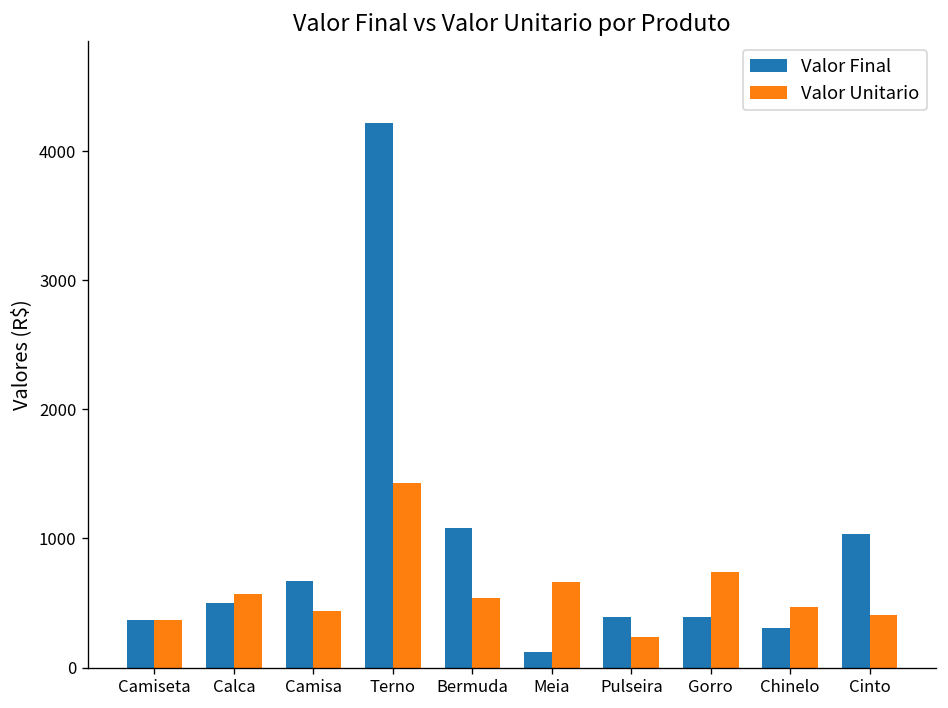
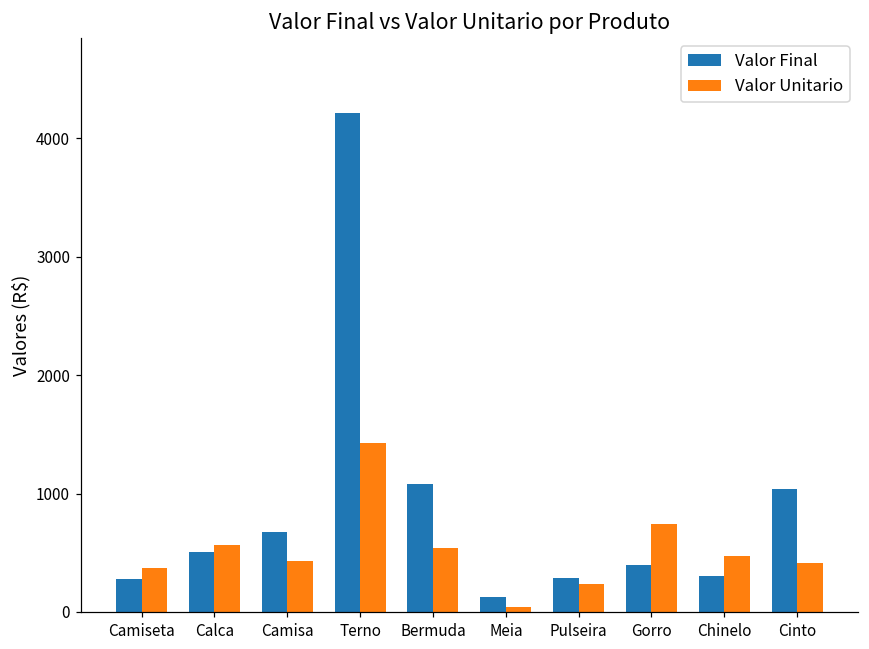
  {
    "Valor Final": {
-     "Camiseta": 370,
+     "Camiseta": 280,
      "Calca": 500,
      "Camisa": 670,
      "Terno": 4220,
      "Bermuda": 1080,
      "Meia": 120,
-     "Pulseira": 390,
+     "Pulseira": 290,
      "Gorro": 390,
      "Chinelo": 310,
      "Cinto": 1040
    },
    "Valor Unitario": {
      "Camiseta": 370,
      "Calca": 570,
      "Camisa": 430,
      "Terno": 1430,
      "Bermuda": 540,
-     "Meia": 660,
+     "Meia": 40,
      "Pulseira": 240,
      "Gorro": 740,
      "Chinelo": 470,
      "Cinto": 410
    }
  }
